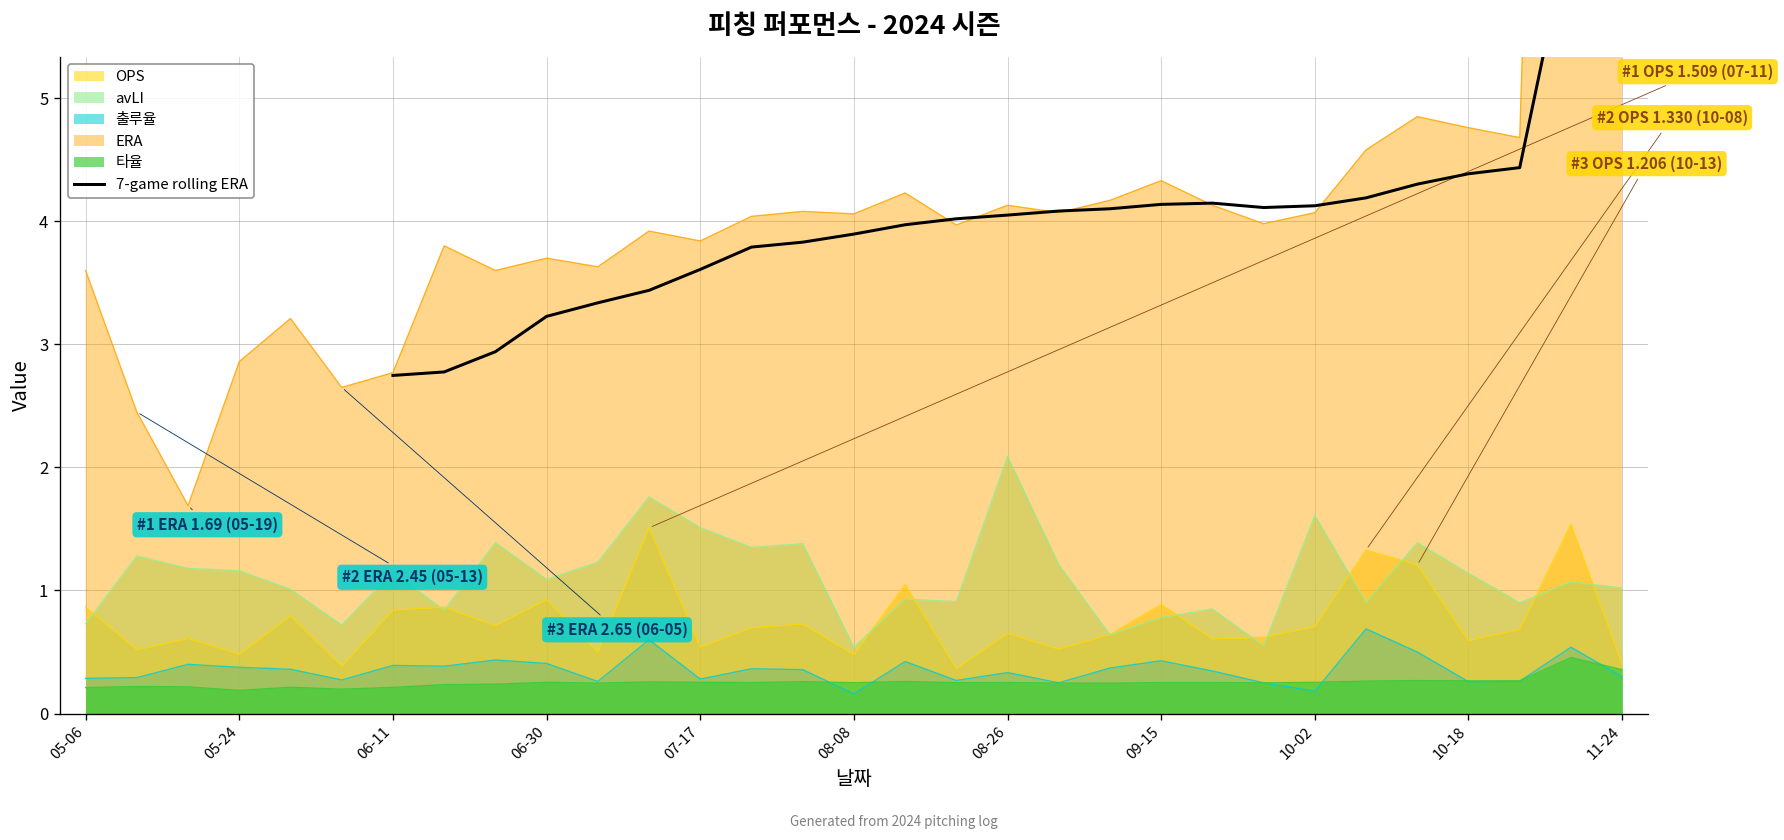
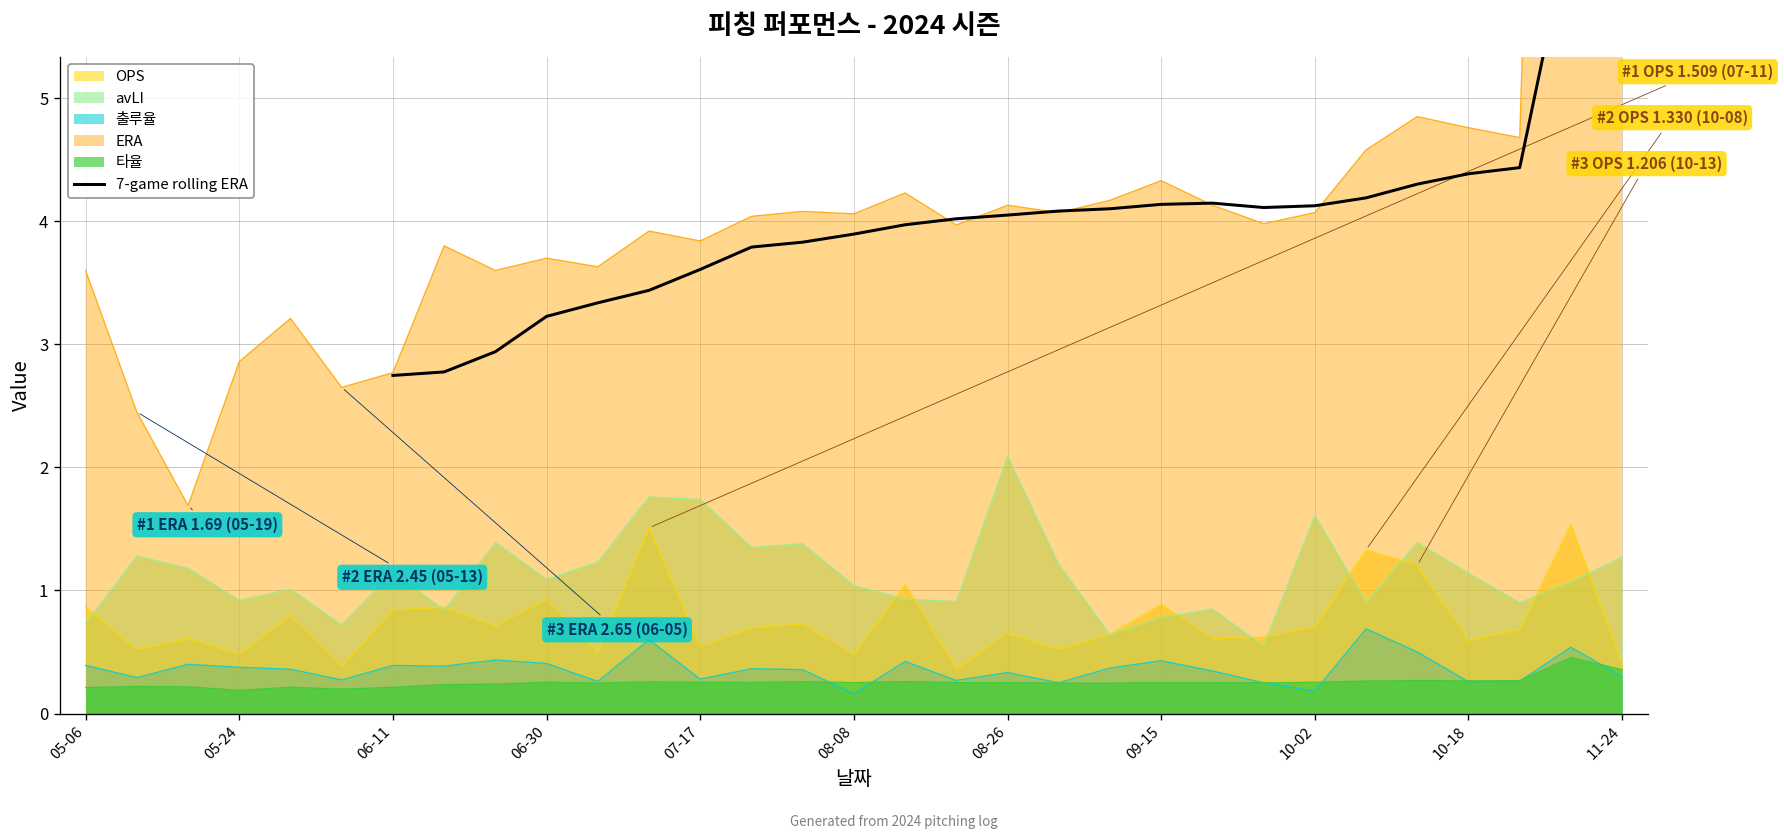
  {
    "avLI": {
      "05-06": 0.73,
-     "05-24": 1.16,
-     "07-17": 1.51,
-     "08-08": 0.54,
+     "05-24": 0.92,
+     "07-17": 1.74,
+     "08-08": 1.04,
      "09-15": 0.78,
      "10-18": 1.14,
-     "11-24": 1.02
+     "11-24": 1.27
    },
    "출루율": {
-     "05-06": 0.29,
+     "05-06": 0.39,
      "05-24": 0.38,
      "06-11": 0.39,
      "06-30": 0.41,
      "07-17": 0.28,
      "08-08": 0.16,
      "08-26": 0.33,
      "09-15": 0.43,
      "10-02": 0.18,
      "11-24": 0.30
    },
    "타율": {
      "05-06": 0.21,
      "05-24": 0.19,
      "06-11": 0.21,
      "06-30": 0.25,
      "07-17": 0.25,
      "08-08": 0.25,
      "08-26": 0.25,
      "09-15": 0.25,
      "10-02": 0.25,
      "11-24": 0.36
    },
    "7-game rolling ERA": {
      "06-30": 3.23
    }
  }
